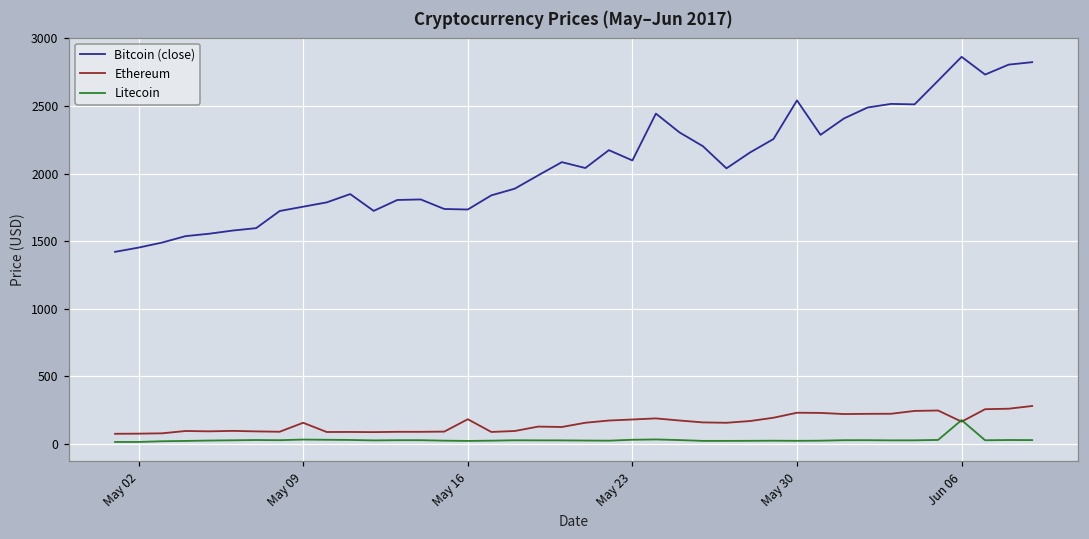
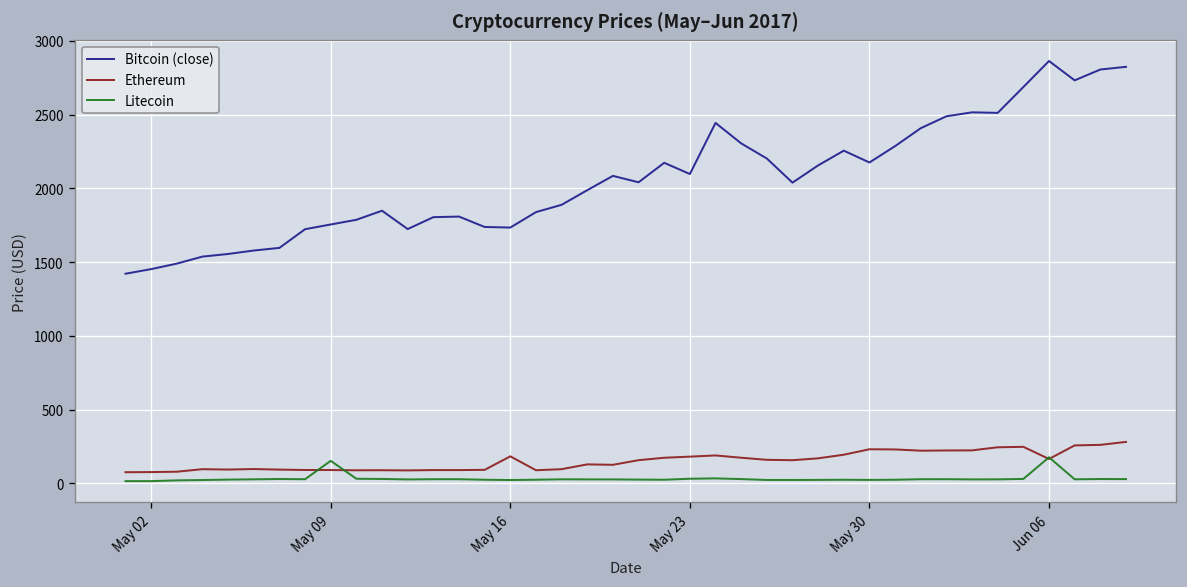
  {
    "Bitcoin (close)": {
      "May 02": 1450,
      "May 09": 1760,
      "May 16": 1730,
      "May 23": 2100,
-     "May 30": 2540,
+     "May 30": 2180,
      "Jun 06": 2860
    },
    "Ethereum": {
      "May 02": 80,
-     "May 09": 160,
+     "May 09": 90,
      "May 16": 180,
      "May 23": 180,
      "May 30": 230
    },
    "Litecoin": {
      "May 02": 20,
-     "May 09": 30,
+     "May 09": 150,
      "May 16": 20,
      "May 23": 30,
      "May 30": 20
    }
  }
